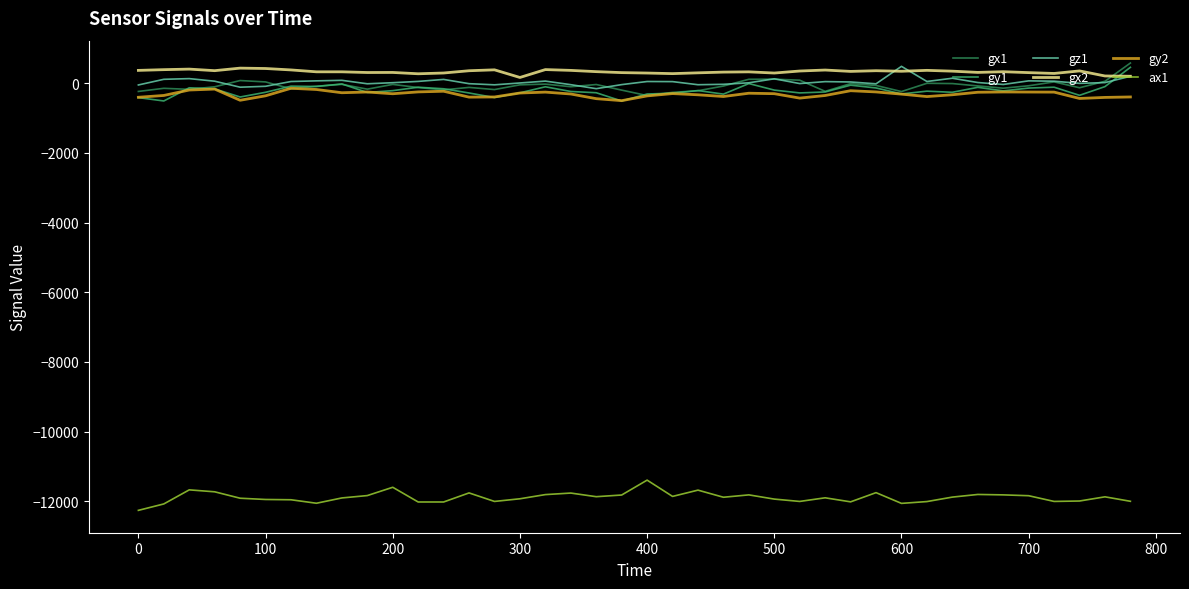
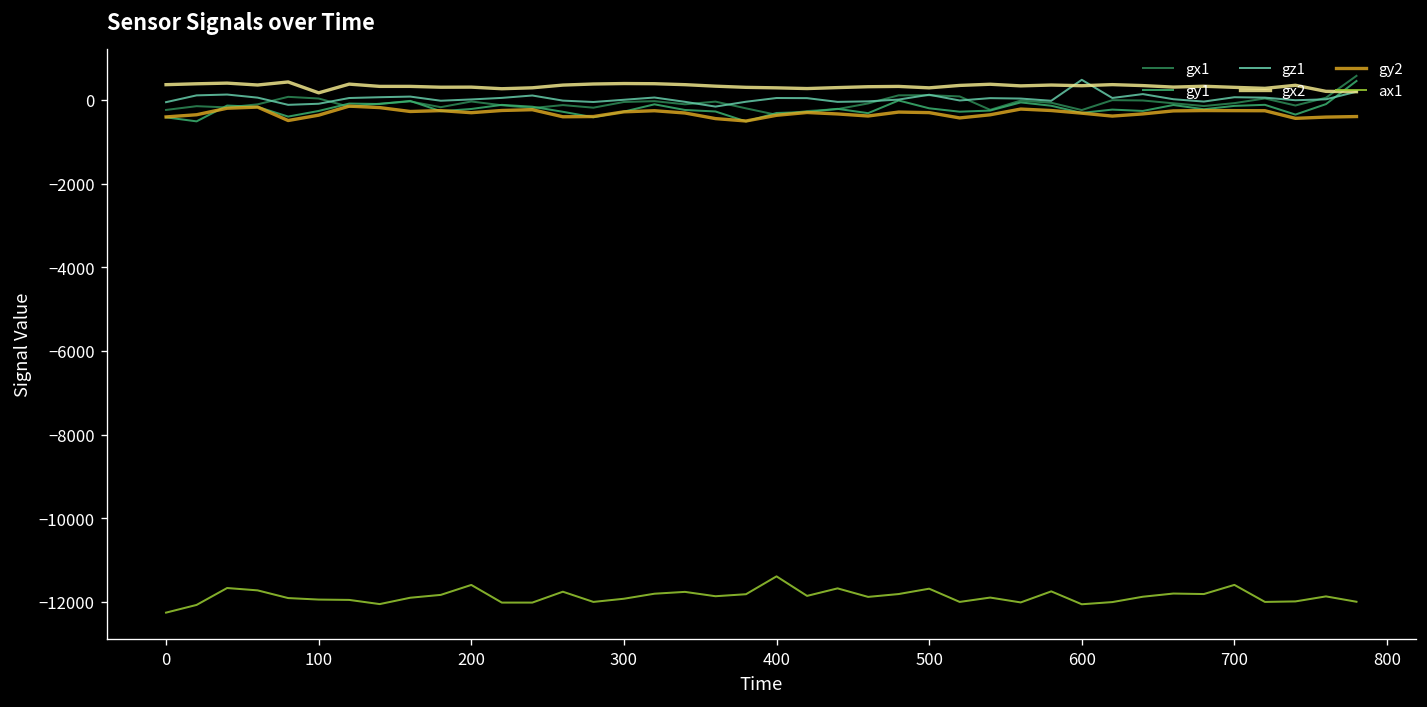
  {
    "gz1": {
      "0": -100,
      "100": -100,
      "400": 0,
      "600": 500,
      "700": 100
    },
    "gx2": {
      "0": 400,
-     "100": 400,
+     "100": 200,
      "200": 300,
-     "300": 200,
+     "300": 400,
      "400": 300,
      "500": 300,
      "600": 300,
      "700": 300
    },
    "gy2": {
      "100": -400,
      "200": -300,
      "500": -300,
      "700": -300
    },
    "ax1": {
      "0": -12300,
      "100": -11900,
      "200": -11600,
      "300": -11900,
      "400": -11400,
-     "500": -11900,
+     "500": -11700,
      "600": -12100,
-     "700": -11800
+     "700": -11600
    }
  }
